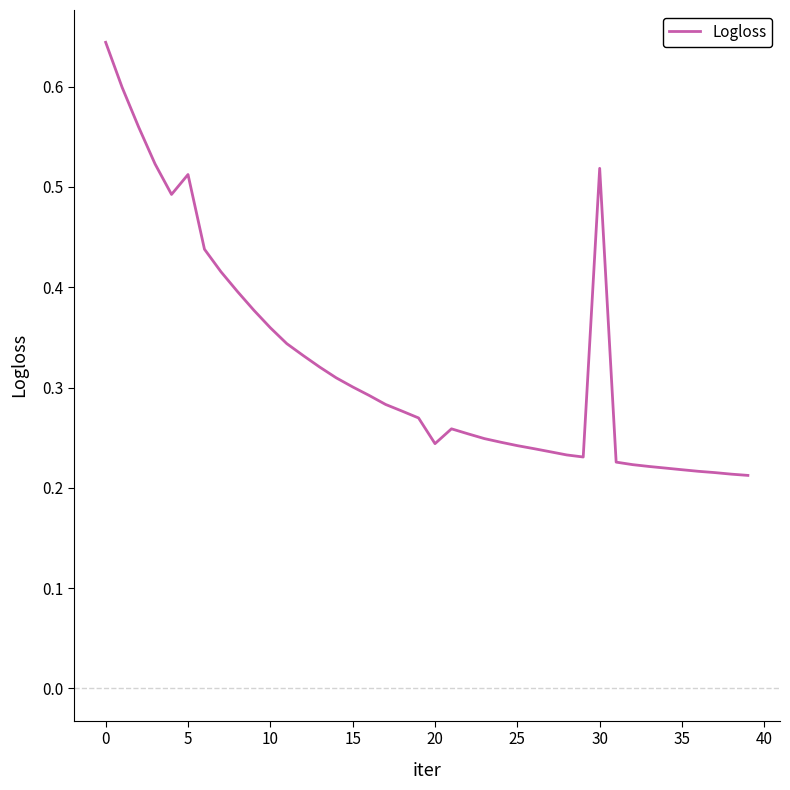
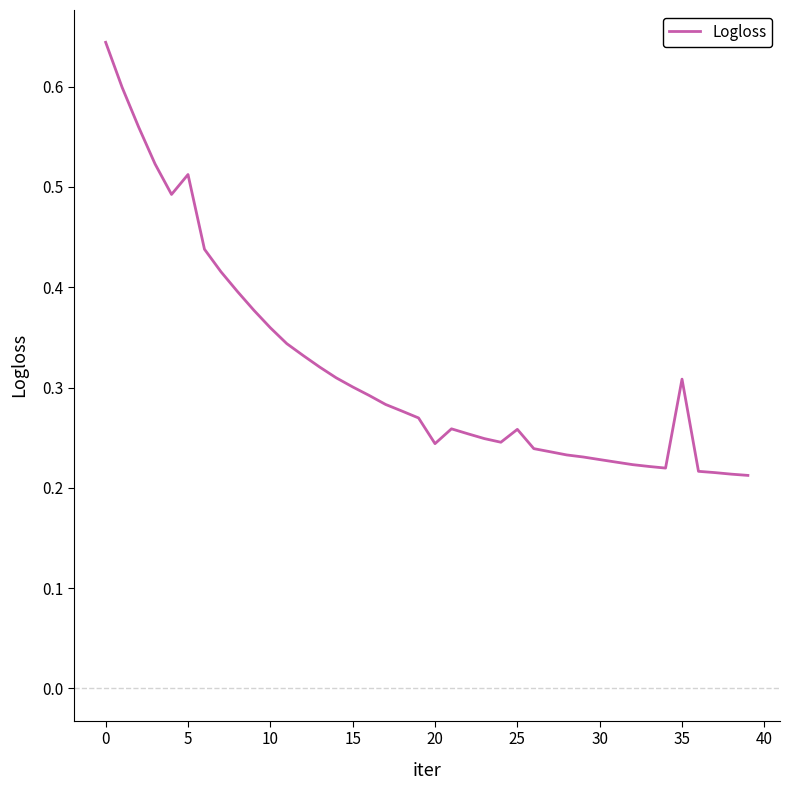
  {
    "0": 0.644,
    "5": 0.512,
    "10": 0.360,
    "15": 0.301,
    "20": 0.244,
-   "25": 0.242,
-   "30": 0.519,
-   "35": 0.218
+   "25": 0.258,
+   "30": 0.228,
+   "35": 0.308
  }
